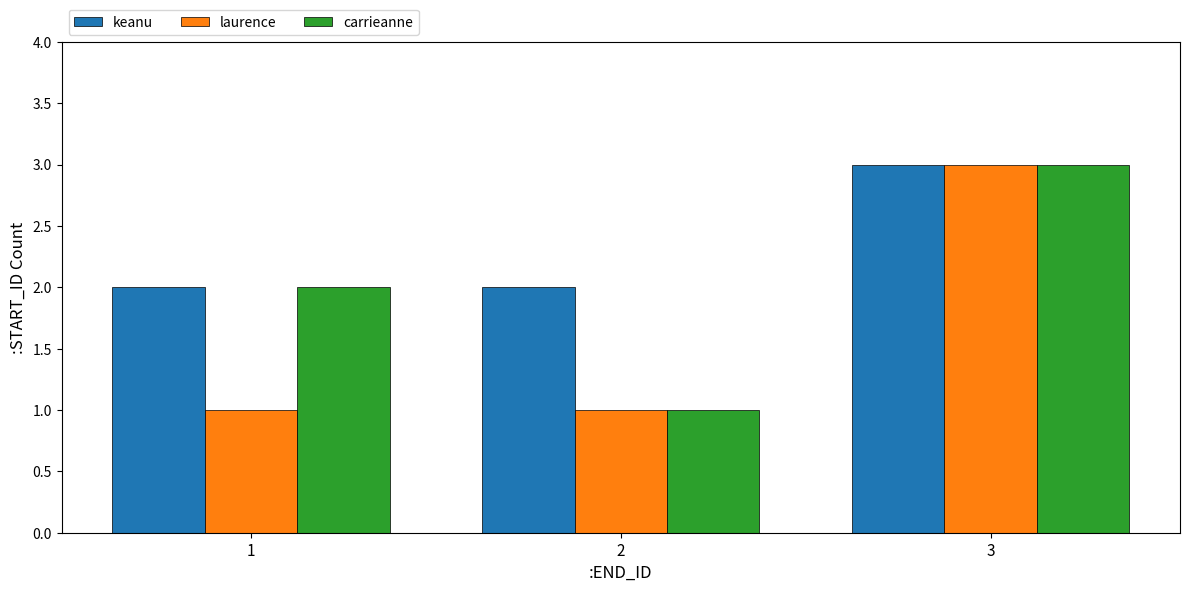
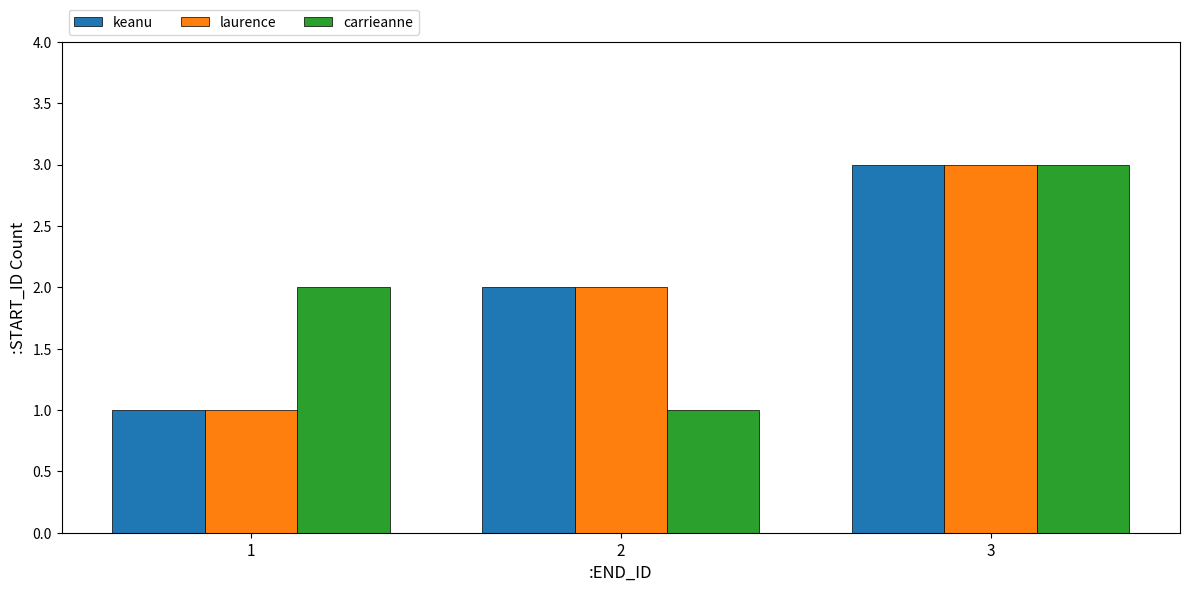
  {
    "keanu": {
-     "1": 2,
+     "1": 1,
      "2": 2,
      "3": 3
    },
    "laurence": {
      "1": 1,
-     "2": 1,
+     "2": 2,
      "3": 3
    },
    "carrieanne": {
      "1": 2,
      "2": 1,
      "3": 3
    }
  }
